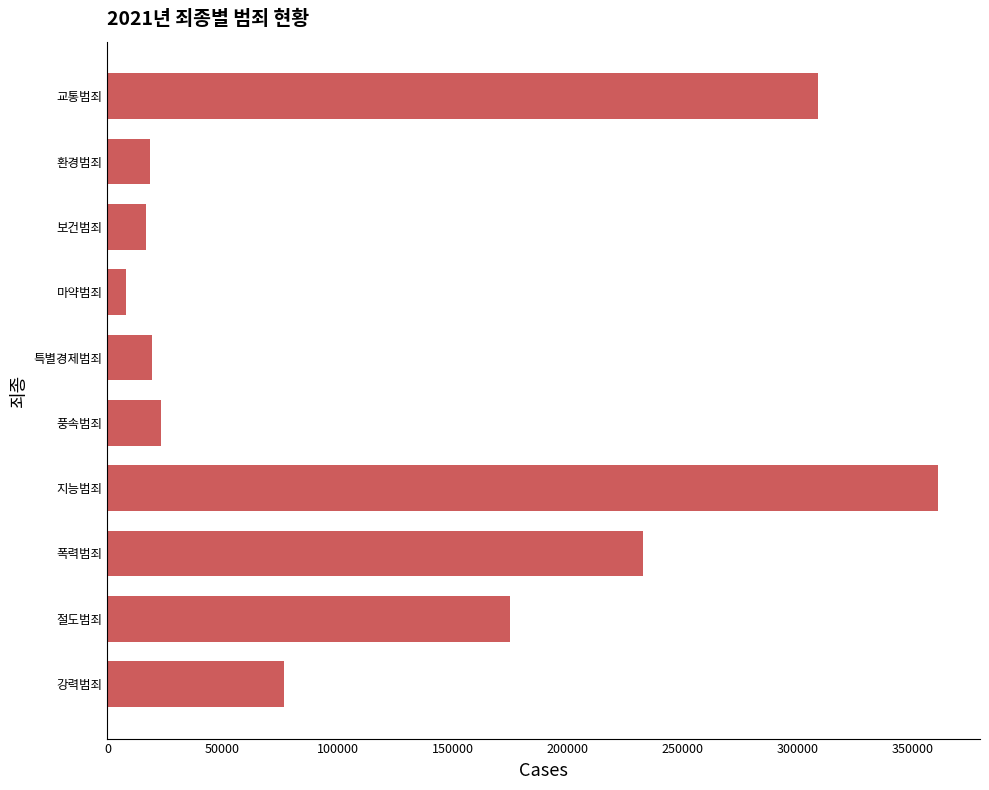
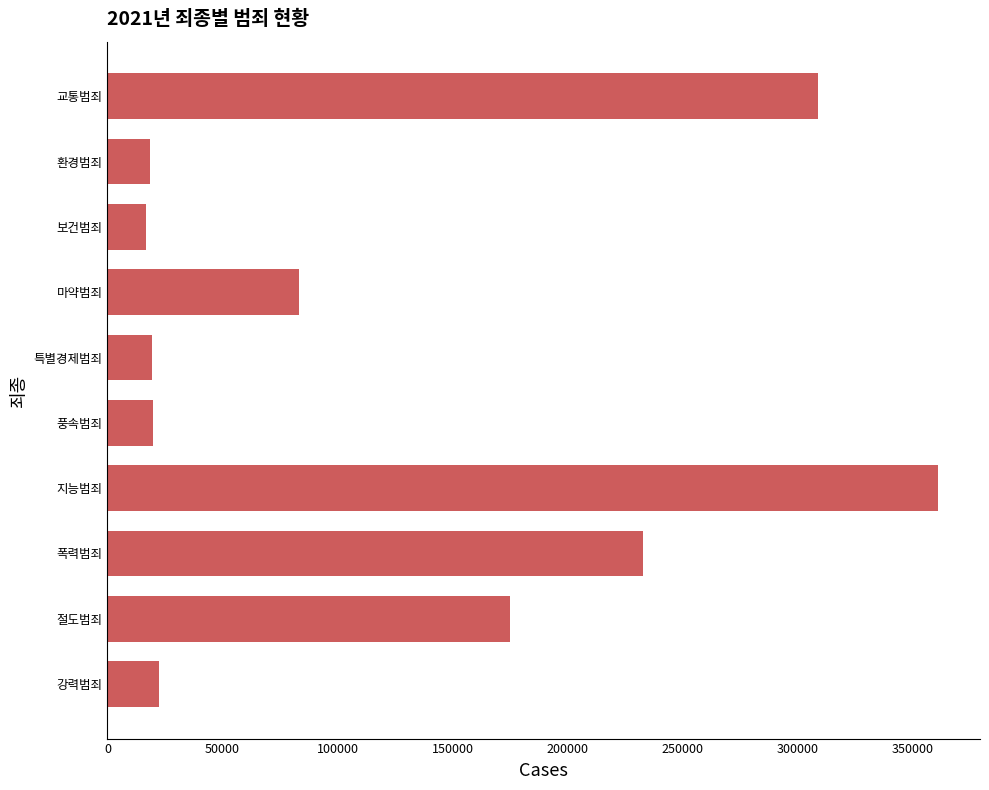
  {
    "교통범죄": 309000,
    "환경범죄": 18000,
    "보건범죄": 17000,
-   "마약범죄": 8000,
+   "마약범죄": 83000,
    "특별경제범죄": 19000,
-   "풍속범죄": 23000,
+   "풍속범죄": 20000,
    "지능범죄": 361000,
    "폭력범죄": 233000,
    "절도범죄": 175000,
-   "강력범죄": 77000
+   "강력범죄": 22000
  }
